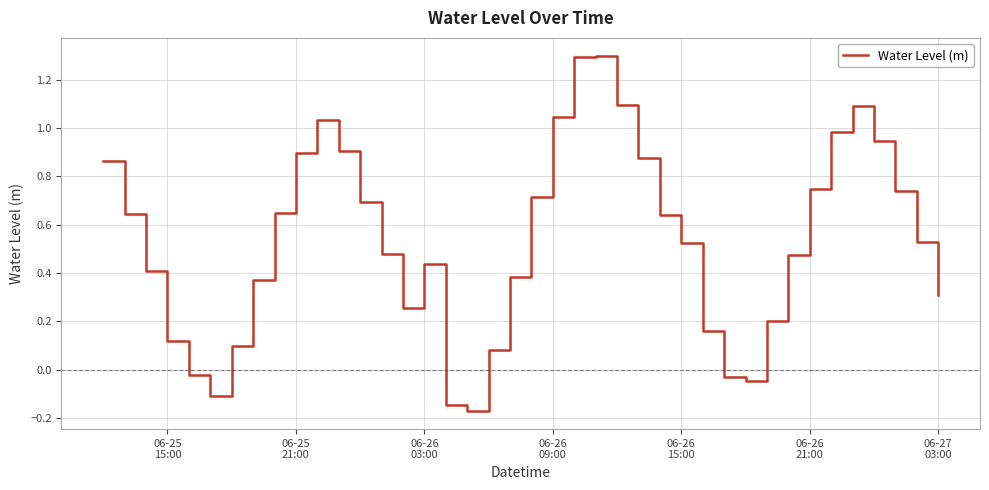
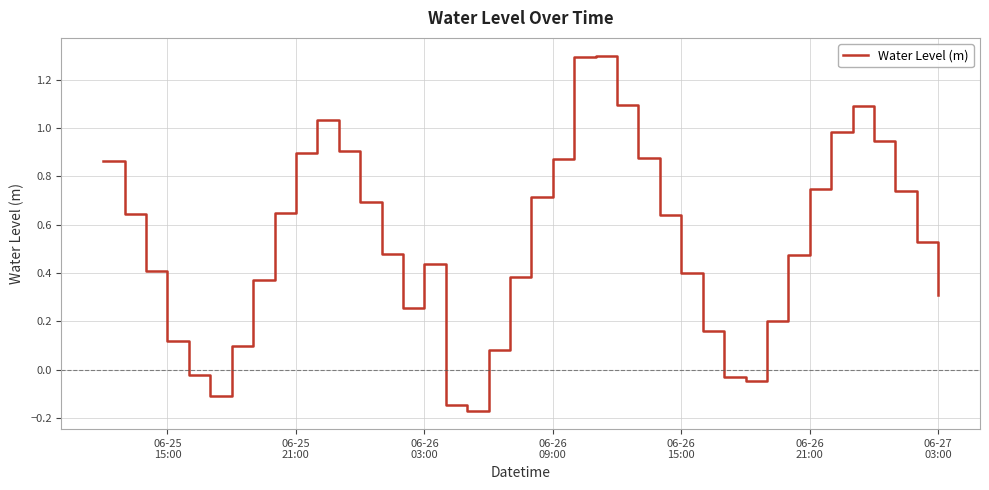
  {
    "06-25 15:00": 0.12,
    "06-25 21:00": 0.90,
    "06-26 03:00": 0.44,
-   "06-26 09:00": 1.05,
-   "06-26 15:00": 0.52,
+   "06-26 09:00": 0.87,
+   "06-26 15:00": 0.40,
    "06-26 21:00": 0.75,
    "06-27 03:00": 0.31
  }
